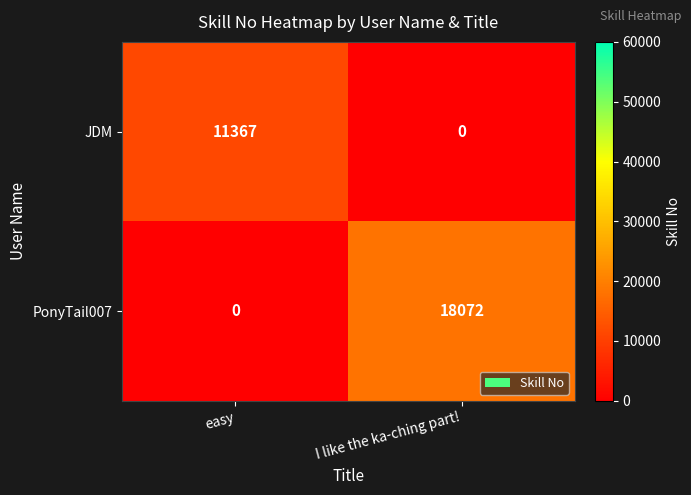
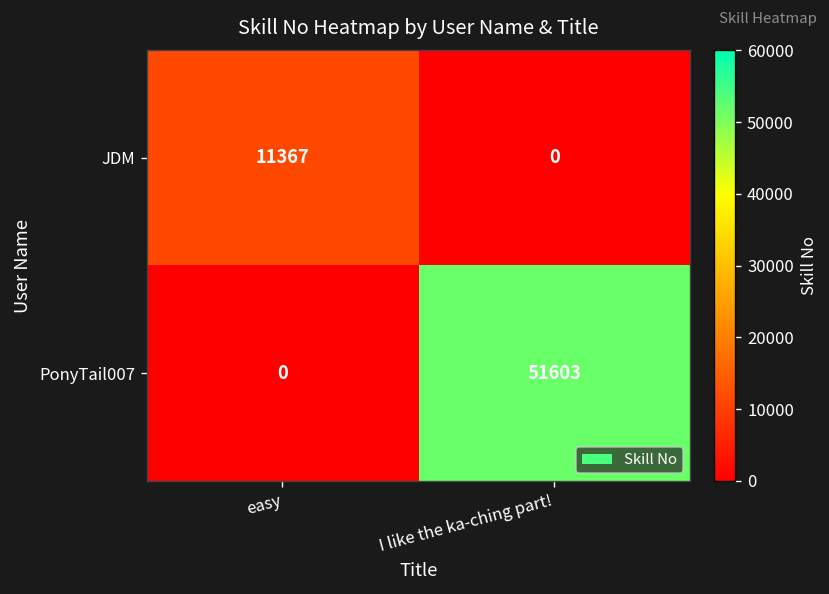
  {
    "JDM": {
      "easy": 11367,
      "I like the ka-ching part!": 0
    },
    "PonyTail007": {
      "easy": 0,
-     "I like the ka-ching part!": 18072
+     "I like the ka-ching part!": 51603
    }
  }
